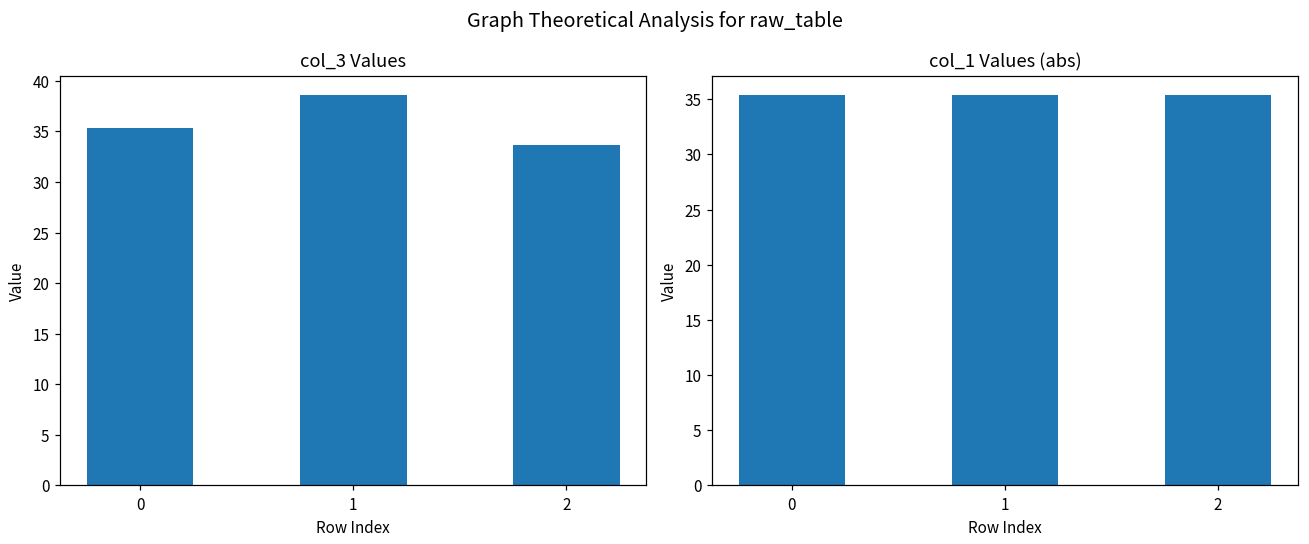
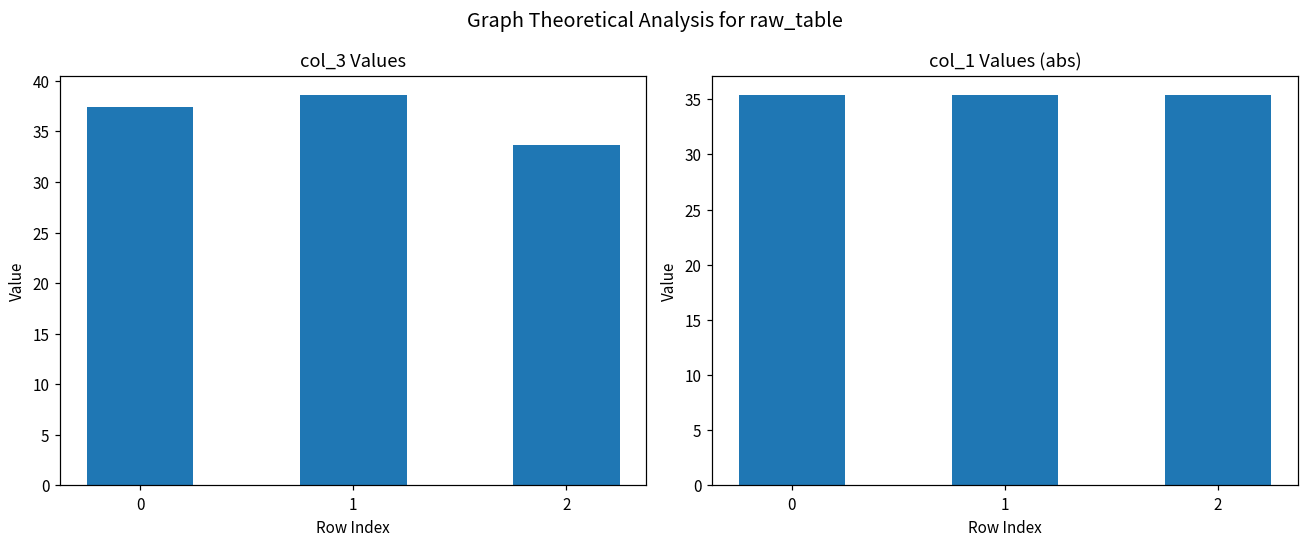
  {
    "col_3 Values": {
-     "0": 35,
+     "0": 37,
      "1": 39,
      "2": 34
    },
    "col_1 Values (abs)": {
      "0": 35.4,
      "1": 35.4,
      "2": 35.4
    }
  }
